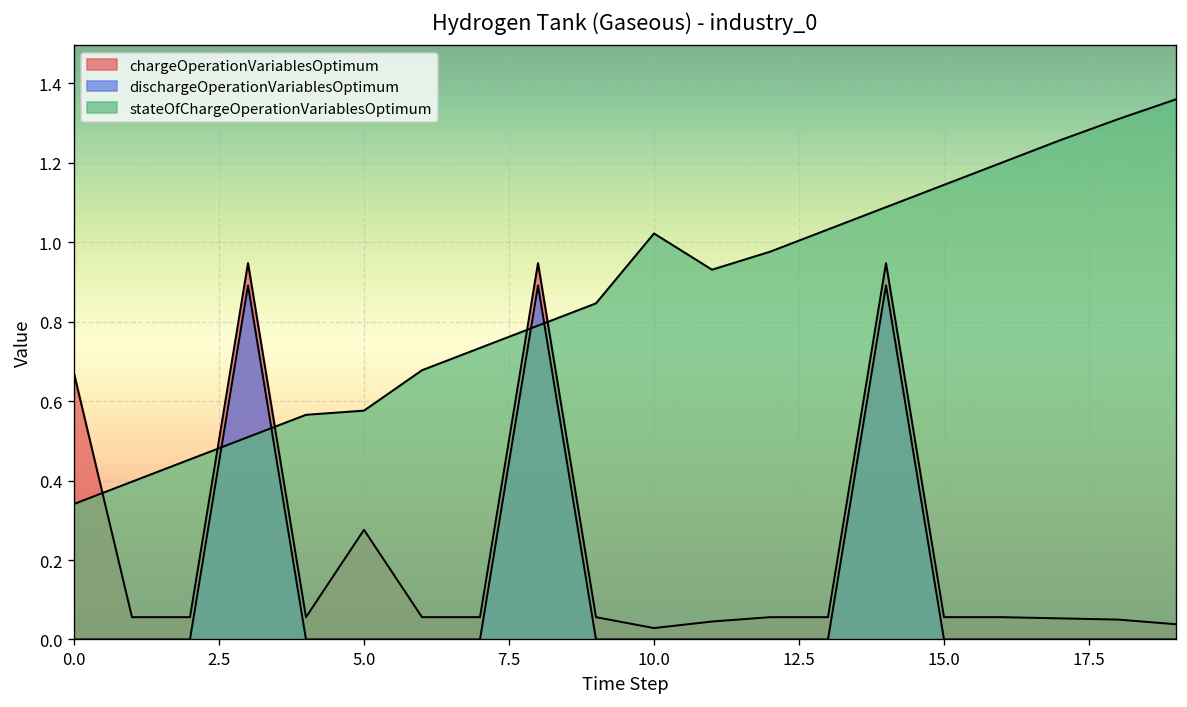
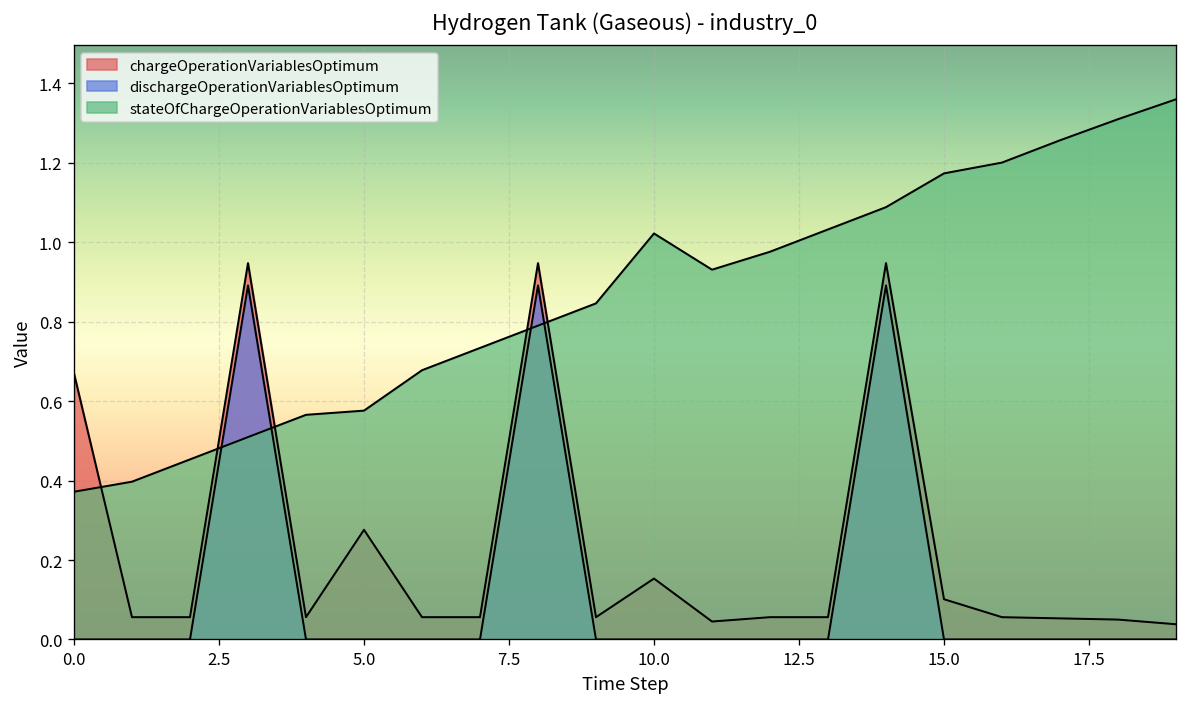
  {
    "chargeOperationVariablesOptimum": {
      "0.0": 0.67,
      "5.0": 0.28,
-     "10.0": 0.03,
-     "15.0": 0.06
+     "10.0": 0.15,
+     "15.0": 0.10
    },
    "dischargeOperationVariablesOptimum": {
      "0.0": 0.00,
      "5.0": 0.00,
      "10.0": 0.00,
      "15.0": 0.00
    },
    "stateOfChargeOperationVariablesOptimum": {
-     "0.0": 0.34,
+     "0.0": 0.37,
      "5.0": 0.58,
      "10.0": 1.02,
-     "15.0": 1.14
+     "15.0": 1.17
    }
  }
